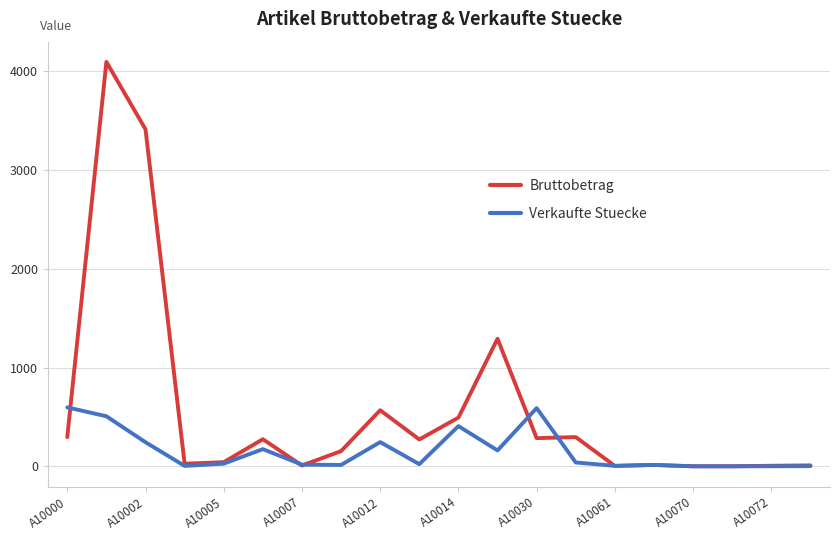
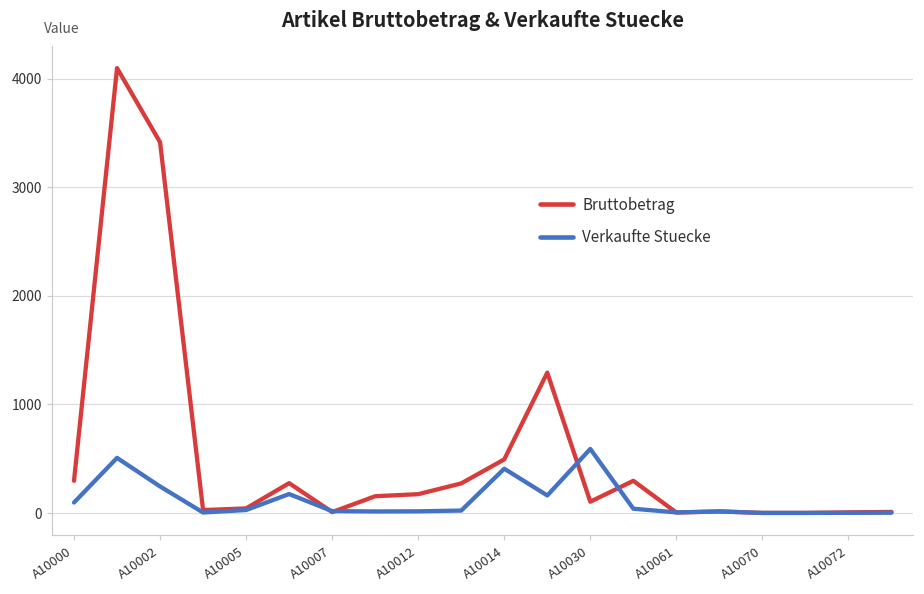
  {
    "Bruttobetrag": {
      "A10000": 300,
      "A10002": 3400,
-     "A10012": 600,
+     "A10012": 200,
      "A10014": 500,
-     "A10030": 300
+     "A10030": 100
    },
    "Verkaufte Stuecke": {
-     "A10000": 600,
+     "A10000": 100,
      "A10002": 200,
-     "A10012": 200,
+     "A10012": 0,
      "A10014": 400,
      "A10030": 600
    }
  }
